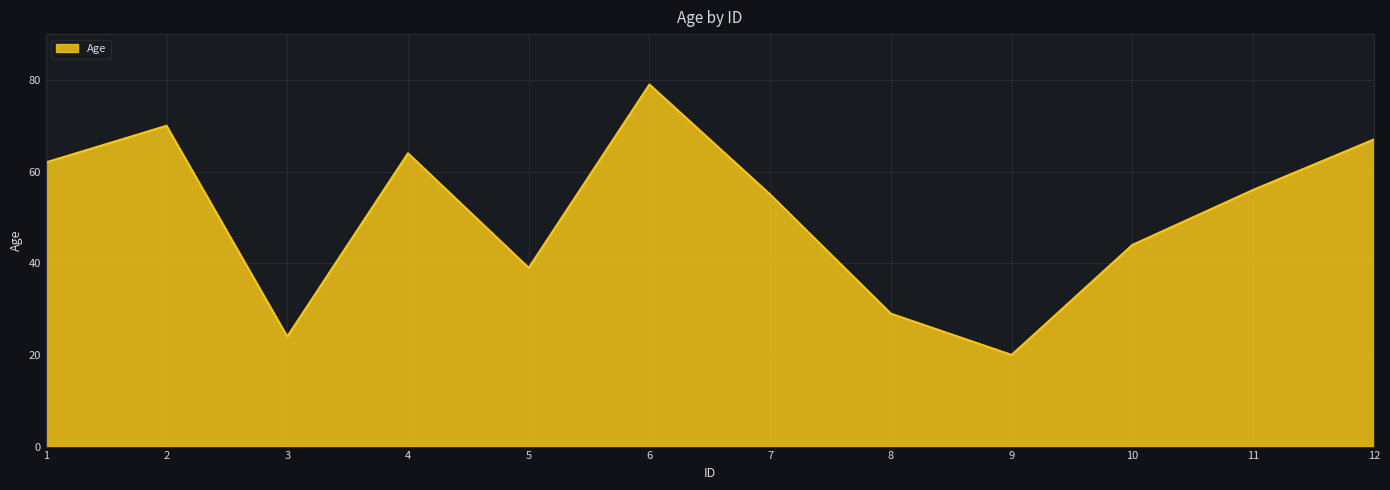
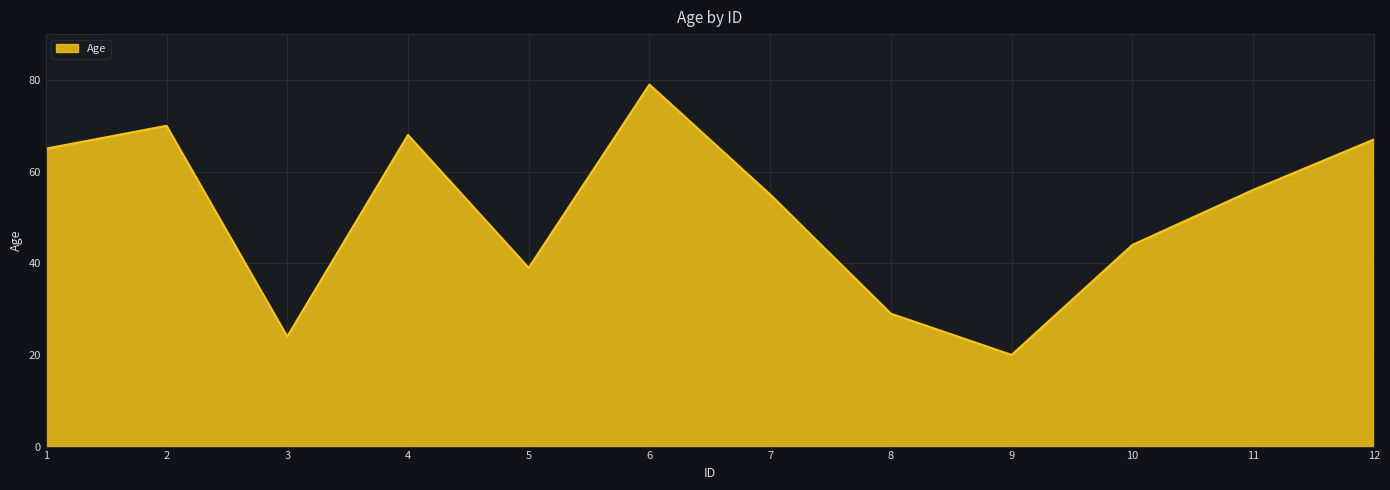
  {
-   "1": 62,
+   "1": 65,
    "2": 70,
    "3": 24,
-   "4": 64,
+   "4": 68,
    "5": 39,
    "6": 79,
    "7": 55,
    "8": 29,
    "9": 20,
    "10": 44,
    "11": 56,
    "12": 67
  }
